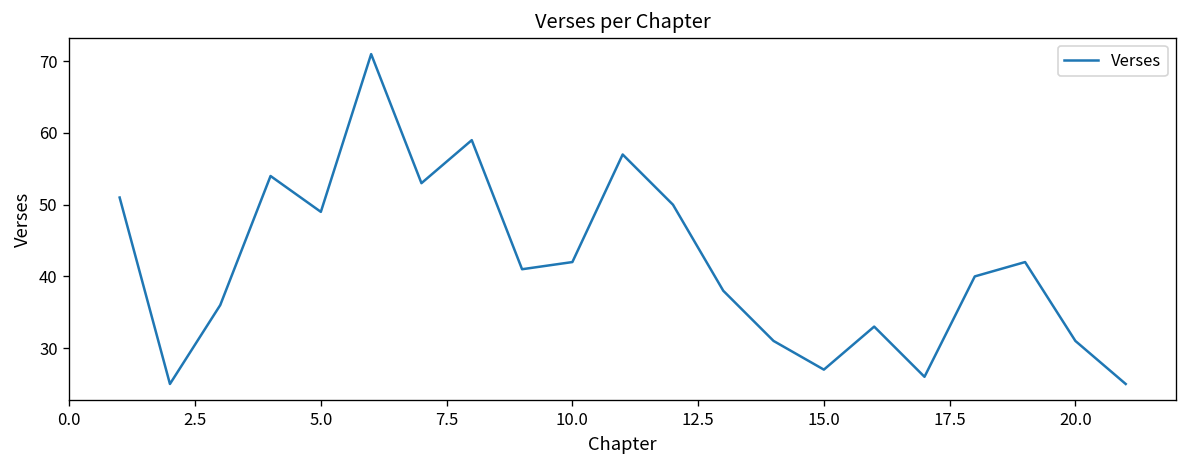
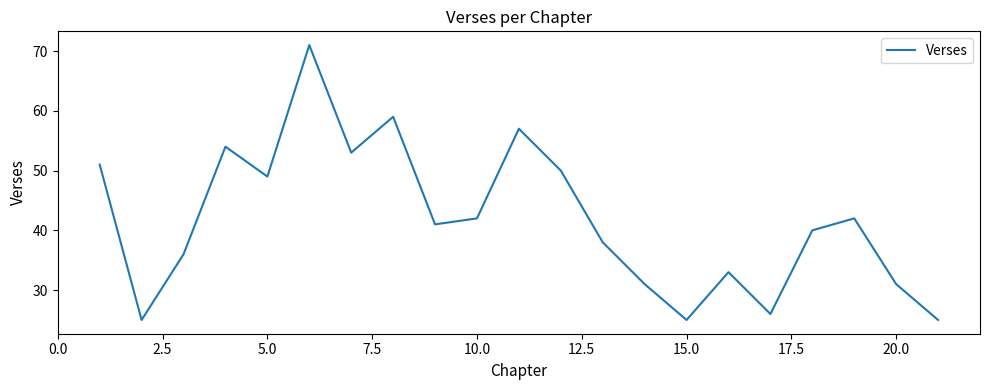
  {
    "5.0": 49,
    "10.0": 42,
-   "15.0": 27,
+   "15.0": 25,
    "20.0": 31
  }
